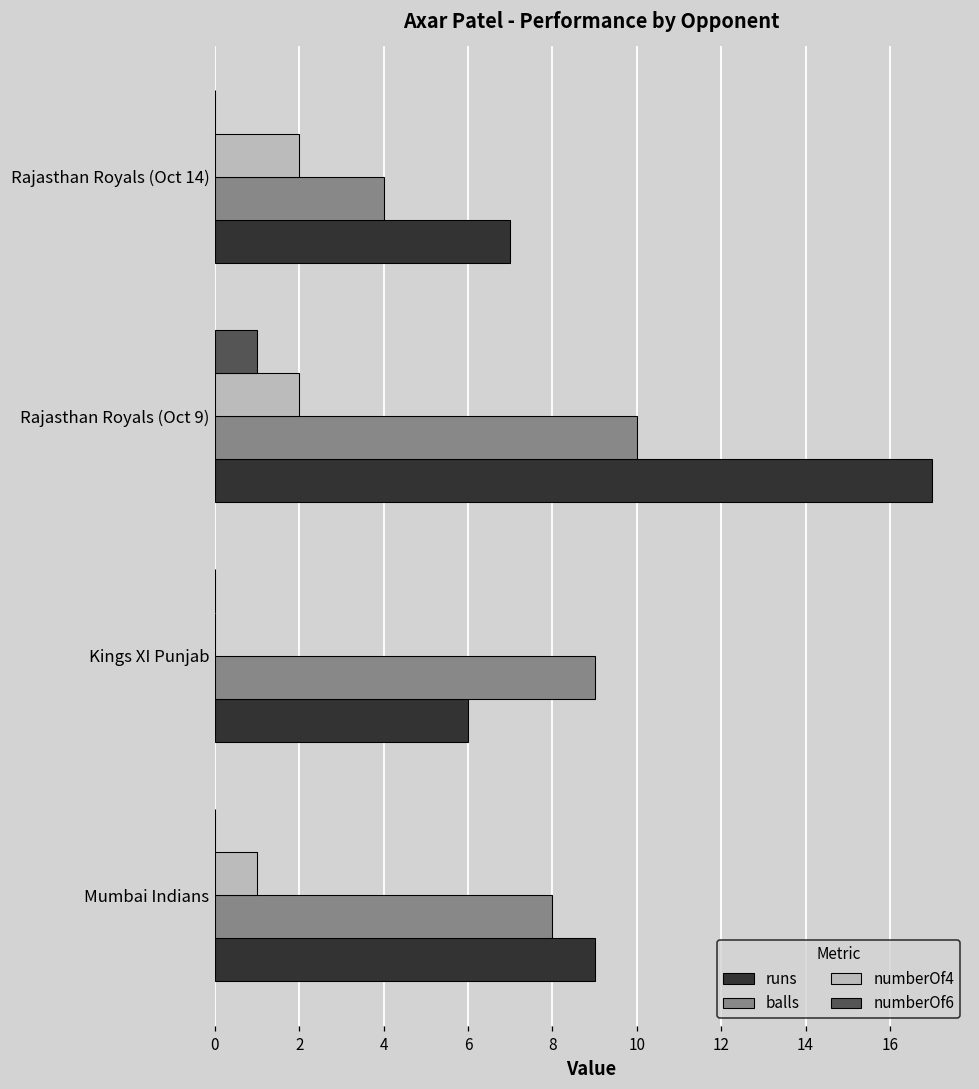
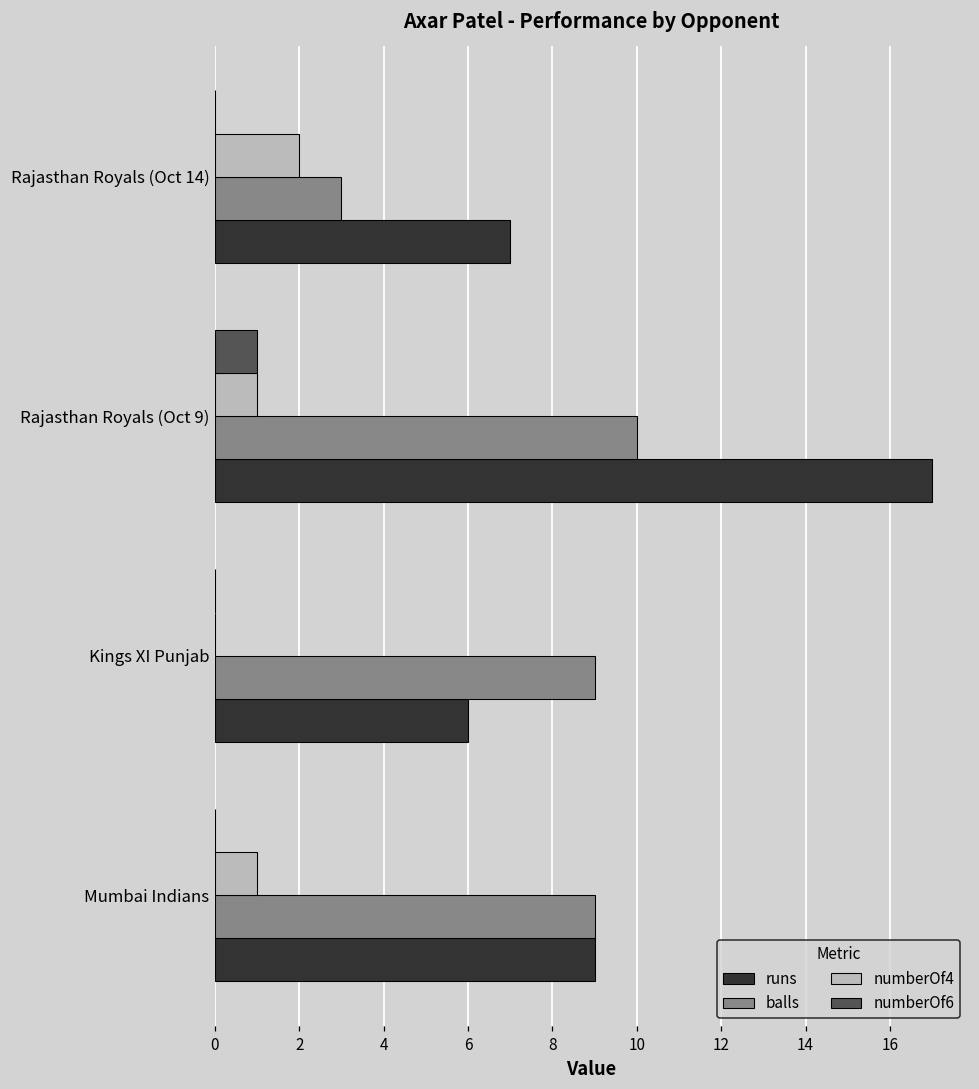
  {
    "balls": {
-     "Rajasthan Royals (Oct 14)": 4,
+     "Rajasthan Royals (Oct 14)": 3,
      "Rajasthan Royals (Oct 9)": 10,
      "Kings XI Punjab": 9,
-     "Mumbai Indians": 8
+     "Mumbai Indians": 9
    },
    "numberOf4": {
      "Rajasthan Royals (Oct 14)": 2,
-     "Rajasthan Royals (Oct 9)": 2,
+     "Rajasthan Royals (Oct 9)": 1,
      "Kings XI Punjab": 0,
      "Mumbai Indians": 1
    }
  }
